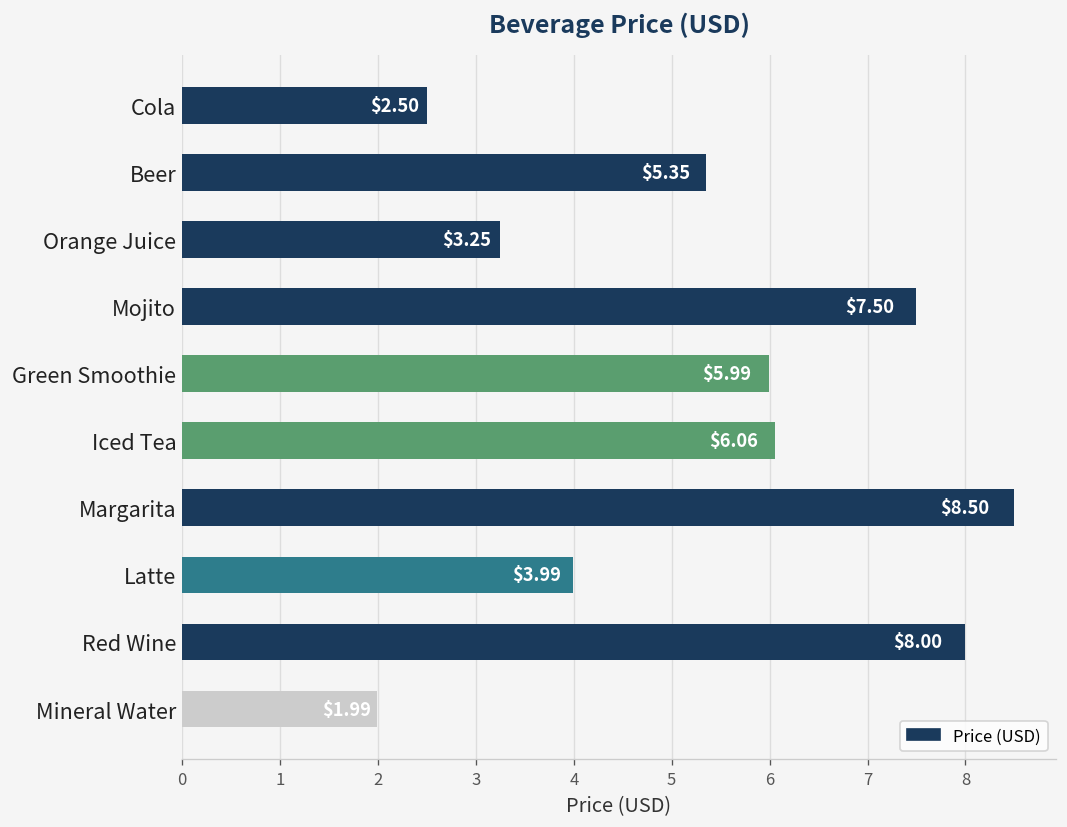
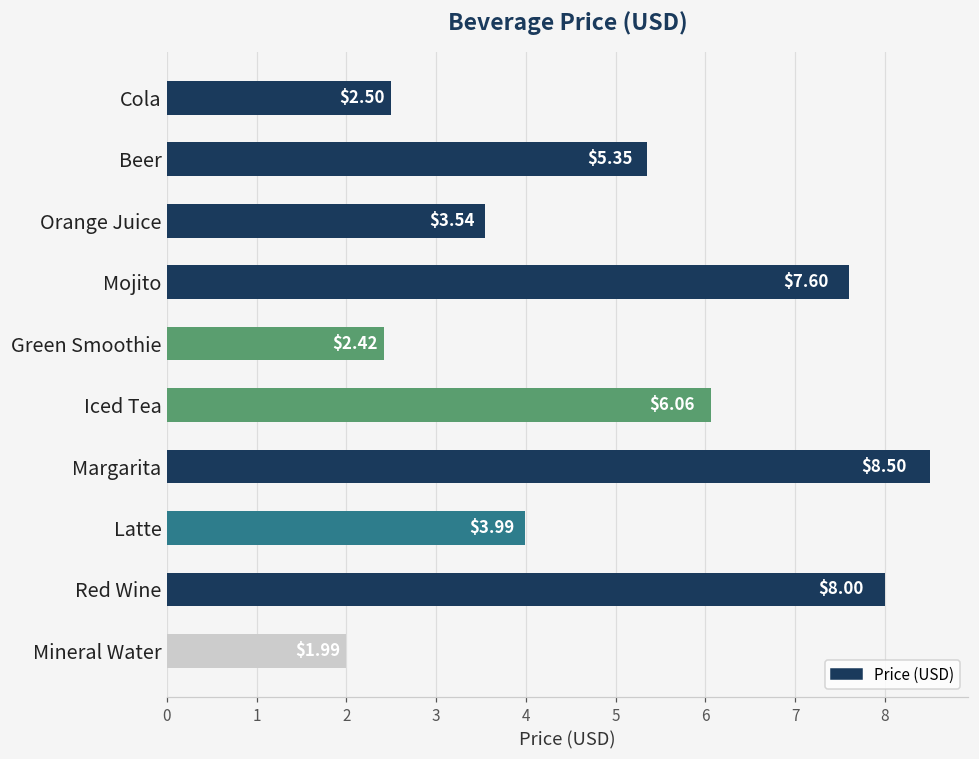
  {
    "Cola": "$2.50",
    "Beer": "$5.35",
-   "Orange Juice": "$3.25",
-   "Mojito": "$7.50",
-   "Green Smoothie": "$5.99",
+   "Orange Juice": "$3.54",
+   "Mojito": "$7.60",
+   "Green Smoothie": "$2.42",
    "Iced Tea": "$6.06",
    "Margarita": "$8.50",
    "Latte": "$3.99",
    "Red Wine": "$8.00",
    "Mineral Water": "$1.99"
  }
